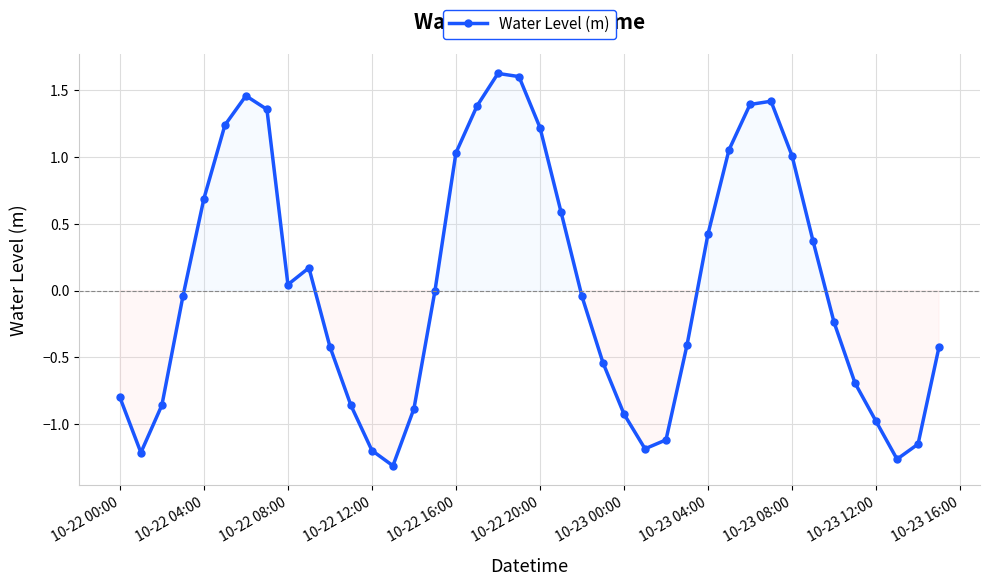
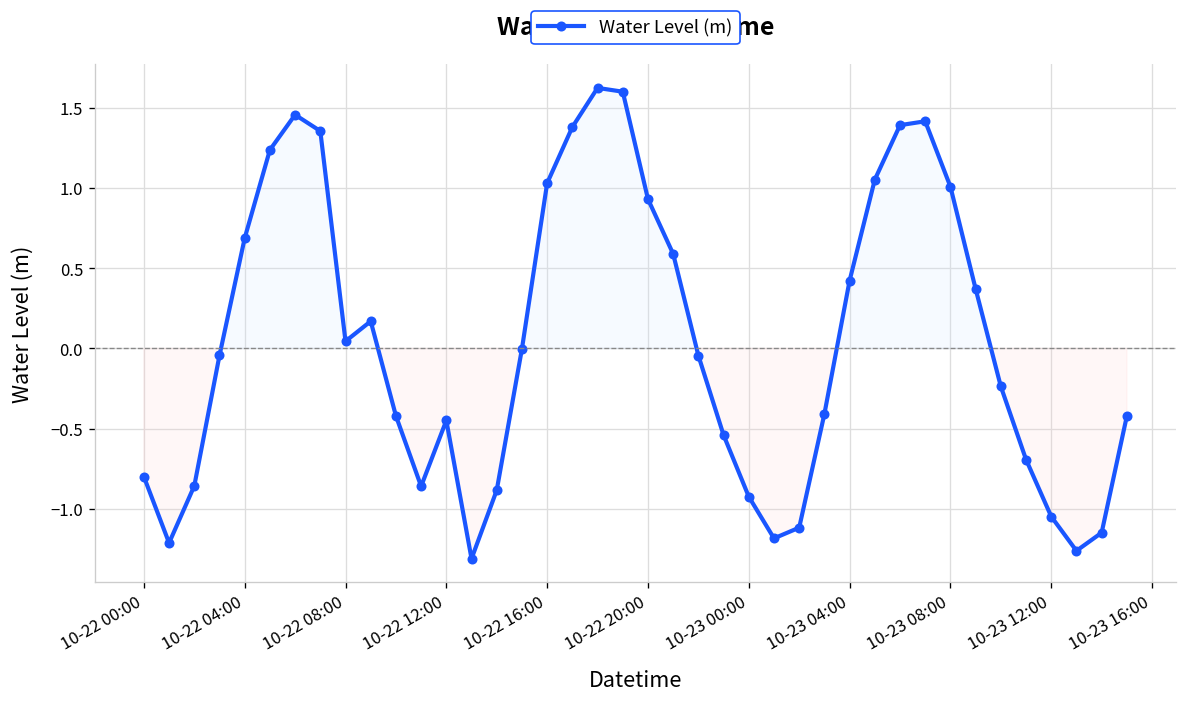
  {
    "10-22 00:00": -0.80,
    "10-22 04:00": 0.69,
    "10-22 08:00": 0.04,
-   "10-22 12:00": -1.20,
+   "10-22 12:00": -0.45,
    "10-22 16:00": 1.03,
-   "10-22 20:00": 1.22,
+   "10-22 20:00": 0.93,
    "10-23 00:00": -0.93,
    "10-23 04:00": 0.42,
    "10-23 08:00": 1.01,
-   "10-23 12:00": -0.98
+   "10-23 12:00": -1.05
  }
